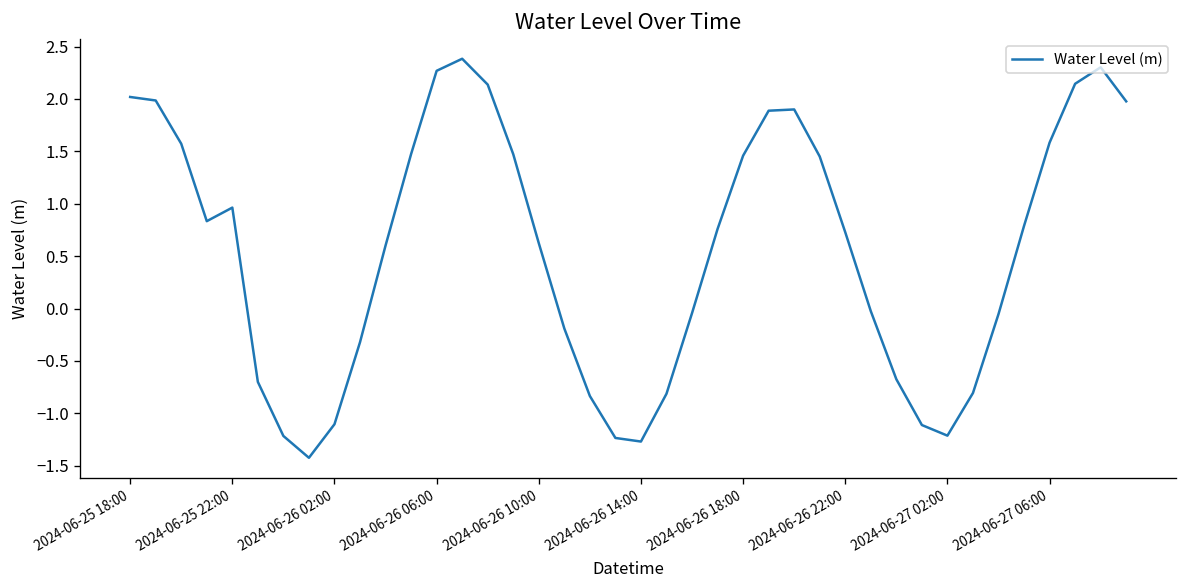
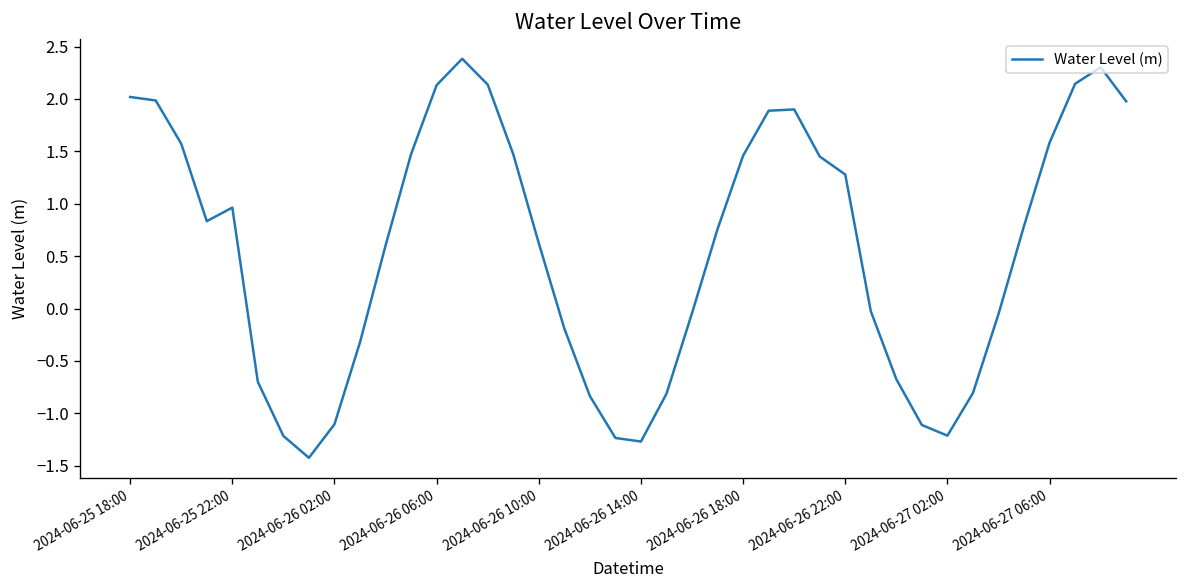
  {
    "2024-06-25 18:00": 2.0,
    "2024-06-25 22:00": 1.0,
    "2024-06-26 02:00": -1.1,
-   "2024-06-26 06:00": 2.3,
+   "2024-06-26 06:00": 2.1,
    "2024-06-26 10:00": 0.6,
    "2024-06-26 14:00": -1.3,
    "2024-06-26 18:00": 1.5,
-   "2024-06-26 22:00": 0.7,
+   "2024-06-26 22:00": 1.3,
    "2024-06-27 02:00": -1.2,
    "2024-06-27 06:00": 1.6
  }
